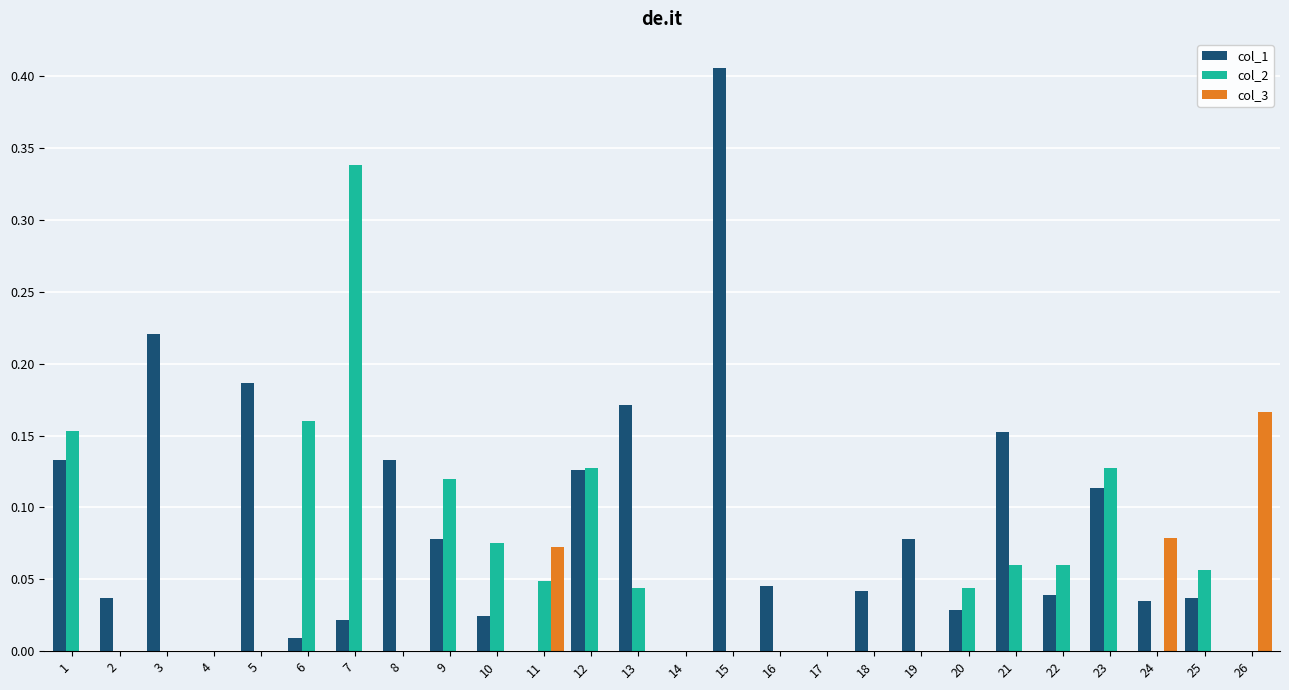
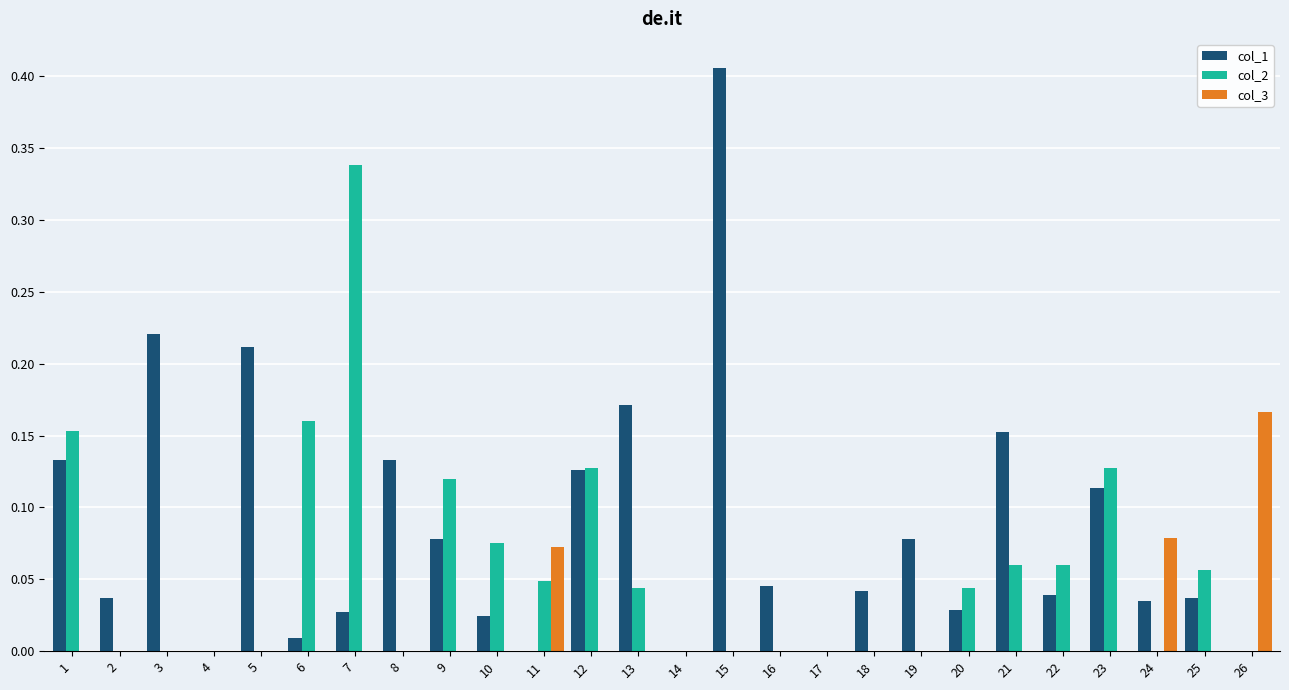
  {
    "col_1": {
      "1": 0.133,
      "2": 0.037,
      "3": 0.221,
      "4": 0.000,
-     "5": 0.186,
+     "5": 0.212,
      "6": 0.009,
-     "7": 0.021,
+     "7": 0.028,
      "8": 0.133,
      "9": 0.078,
      "10": 0.025,
      "11": 0.000,
      "12": 0.126,
      "13": 0.171,
      "14": 0.000,
      "15": 0.406,
      "16": 0.045,
      "17": 0.000,
      "18": 0.042,
      "19": 0.078,
      "20": 0.029,
      "21": 0.152,
      "22": 0.039,
      "23": 0.114,
      "24": 0.035,
      "25": 0.037,
      "26": 0.000
    },
    "col_2": {
      "1": 0.153,
      "2": 0.000,
      "3": 0.000,
      "4": 0.000,
      "5": 0.000,
      "6": 0.160,
      "7": 0.338,
      "8": 0.000,
      "9": 0.120,
      "10": 0.076,
      "11": 0.049,
      "12": 0.127,
      "13": 0.044,
      "14": 0.000,
      "15": 0.000,
      "16": 0.000,
      "17": 0.000,
      "18": 0.000,
      "19": 0.000,
      "20": 0.044,
      "21": 0.060,
      "22": 0.060,
      "23": 0.127,
      "24": 0.000,
      "25": 0.056,
      "26": 0.000
    },
    "col_3": {
      "1": 0.000,
      "2": 0.000,
      "3": 0.000,
      "4": 0.000,
      "5": 0.000,
      "6": 0.000,
      "7": 0.000,
      "8": 0.000,
      "9": 0.000,
      "10": 0.000,
      "11": 0.072,
      "12": 0.000,
      "13": 0.000,
      "14": 0.000,
      "15": 0.000,
      "16": 0.000,
      "17": 0.000,
      "18": 0.000,
      "19": 0.000,
      "20": 0.000,
      "21": 0.000,
      "22": 0.000,
      "23": 0.000,
      "24": 0.079,
      "25": 0.000,
      "26": 0.167
    }
  }
